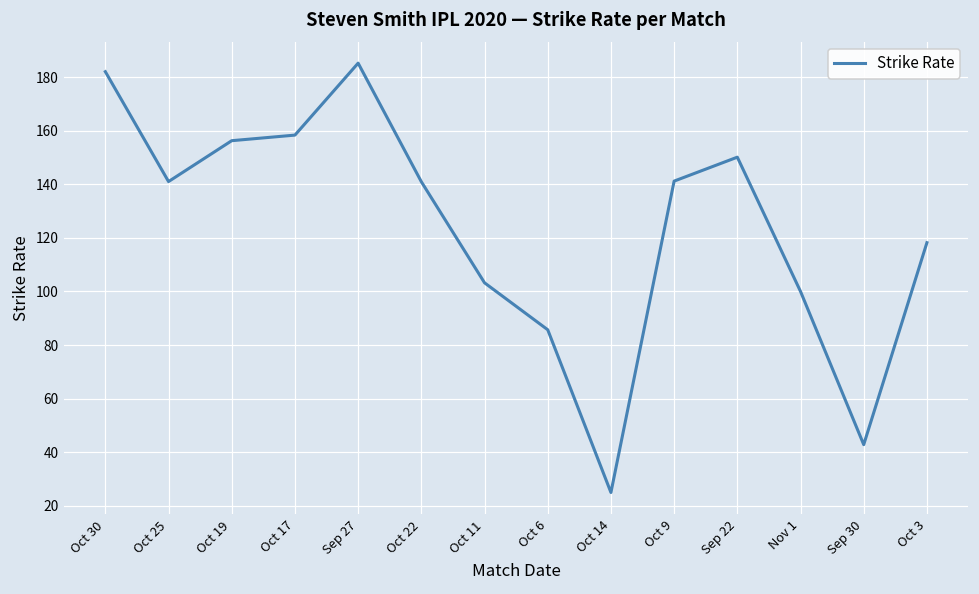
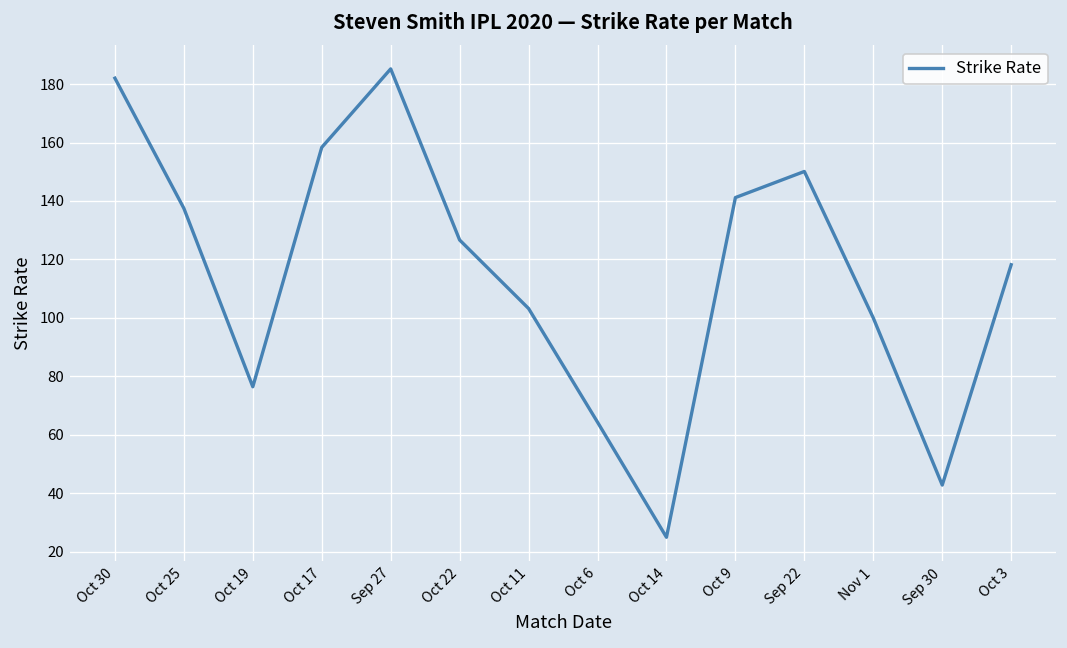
  {
    "Oct 30": 182,
-   "Oct 25": 141,
-   "Oct 19": 156,
+   "Oct 25": 138,
+   "Oct 19": 76,
    "Oct 17": 158,
    "Sep 27": 185,
-   "Oct 22": 141,
+   "Oct 22": 127,
    "Oct 11": 103,
-   "Oct 6": 86,
+   "Oct 6": 64,
    "Oct 14": 25,
    "Oct 9": 141,
    "Sep 22": 150,
    "Nov 1": 100,
    "Sep 30": 43,
    "Oct 3": 118
  }
